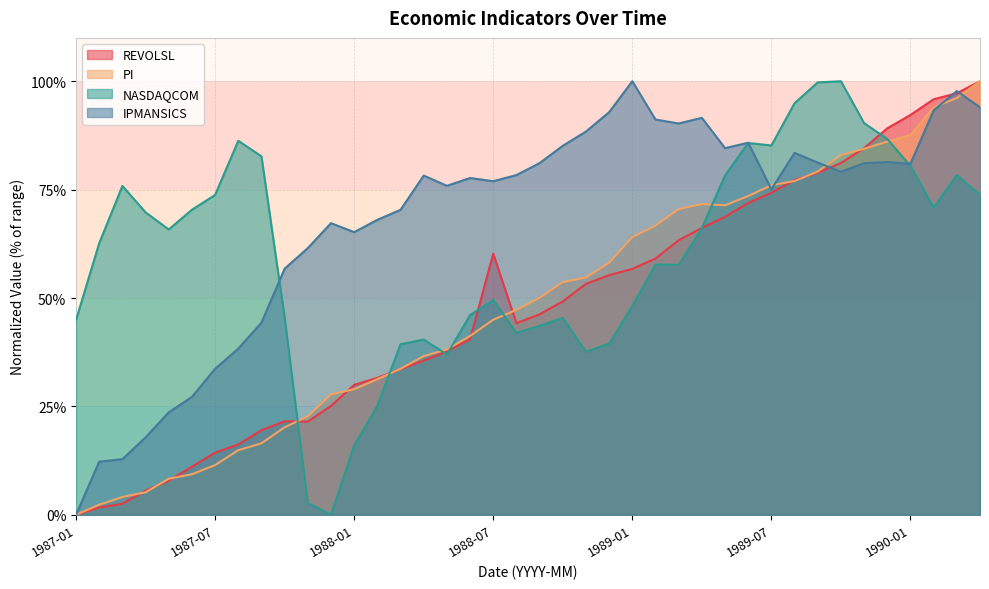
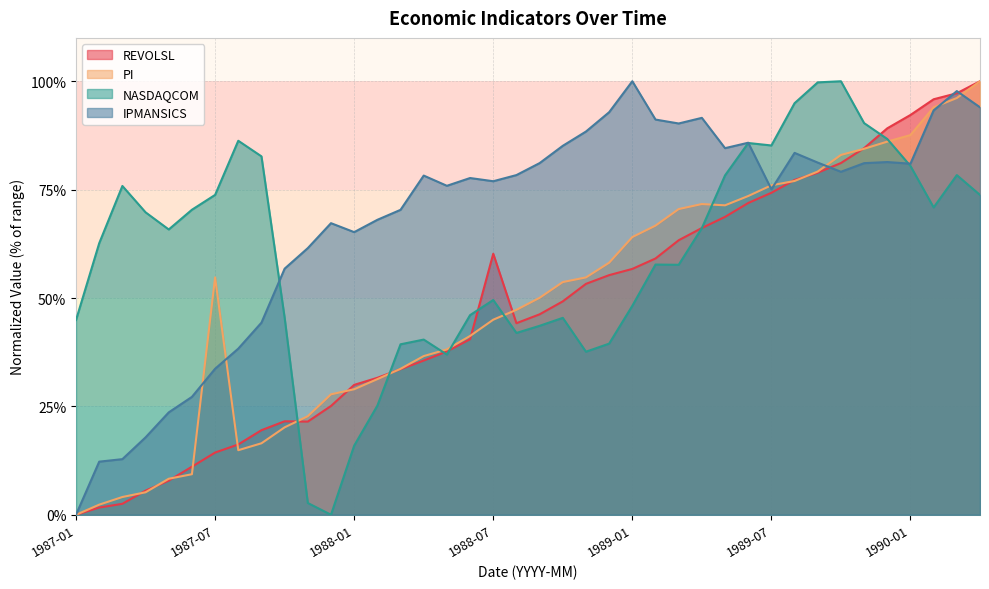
  {
    "REVOLSL": {
      "1987-07": "14%",
      "1988-01": "30%",
      "1988-07": "60%",
      "1989-01": "57%",
      "1989-07": "74%",
      "1990-01": "92%"
    },
    "PI": {
-     "1987-07": "11%",
+     "1987-07": "55%",
      "1988-01": "29%",
      "1988-07": "45%",
      "1989-01": "64%",
      "1989-07": "76%",
      "1990-01": "88%"
    }
  }
